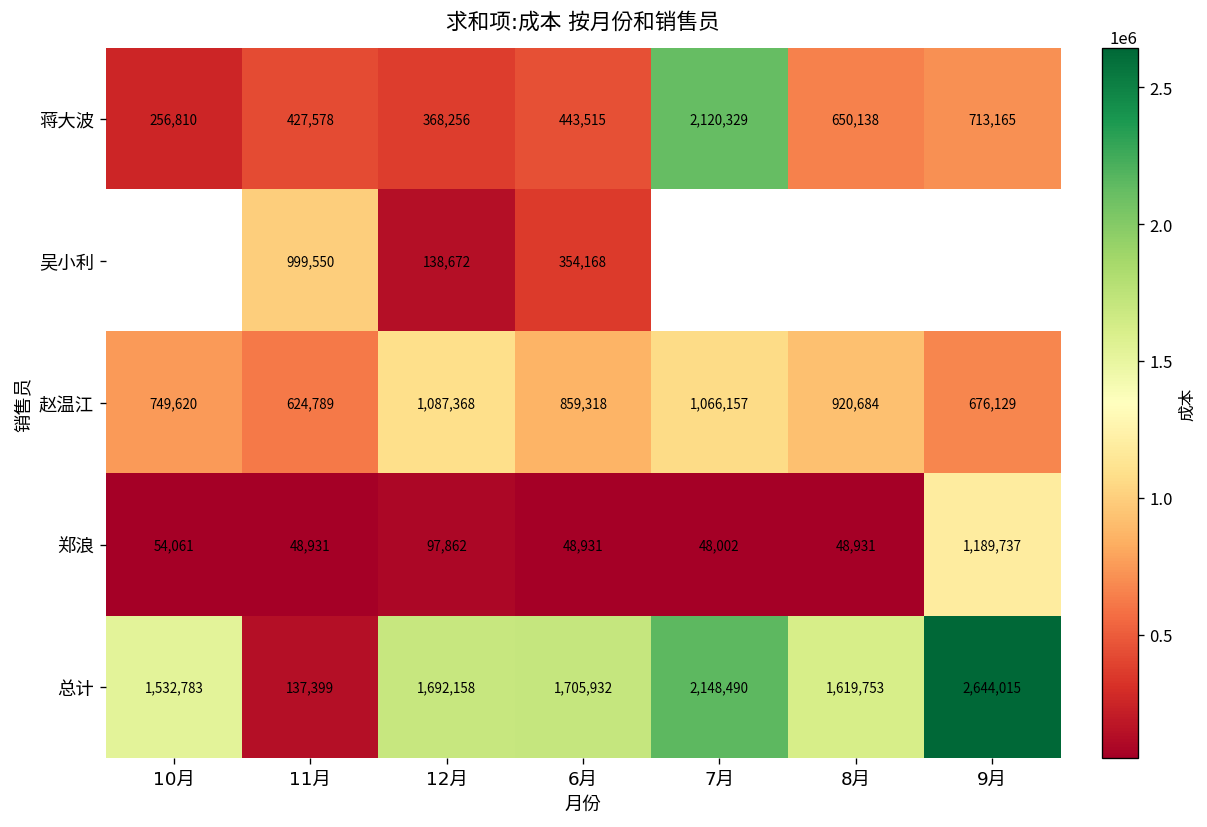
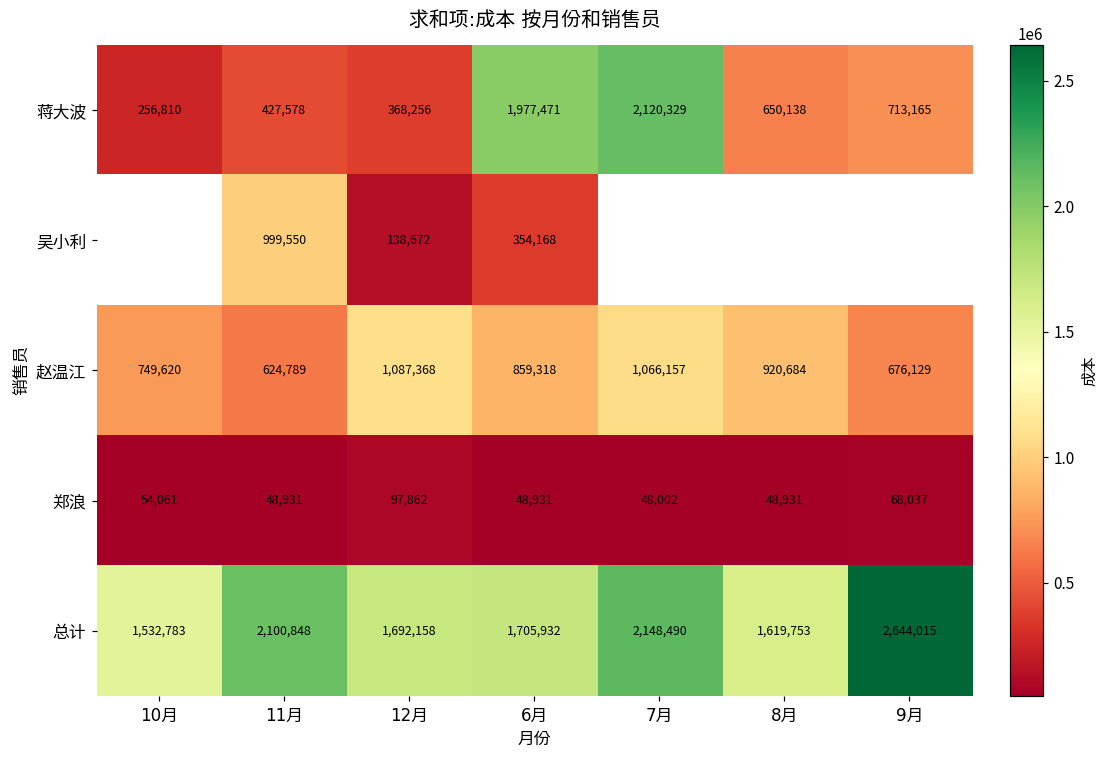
  {
    "蒋大波": {
      "10月": "256,810",
      "11月": "427,578",
      "12月": "368,256",
-     "6月": "443,515",
+     "6月": "1,977,471",
      "7月": "2,120,329",
      "8月": "650,138",
      "9月": "713,165"
    },
    "吴小利": {
      "11月": "999,550",
      "12月": "138,672",
      "6月": "354,168"
    },
    "赵温江": {
      "10月": "749,620",
      "11月": "624,789",
      "12月": "1,087,368",
      "6月": "859,318",
      "7月": "1,066,157",
      "8月": "920,684",
      "9月": "676,129"
    },
    "郑浪": {
      "10月": "54,061",
      "11月": "48,931",
      "12月": "97,862",
      "6月": "48,931",
      "7月": "48,002",
      "8月": "48,931",
-     "9月": "1,189,737"
+     "9月": "68,037"
    },
    "总计": {
      "10月": "1,532,783",
-     "11月": "137,399",
+     "11月": "2,100,848",
      "12月": "1,692,158",
      "6月": "1,705,932",
      "7月": "2,148,490",
      "8月": "1,619,753",
      "9月": "2,644,015"
    }
  }
